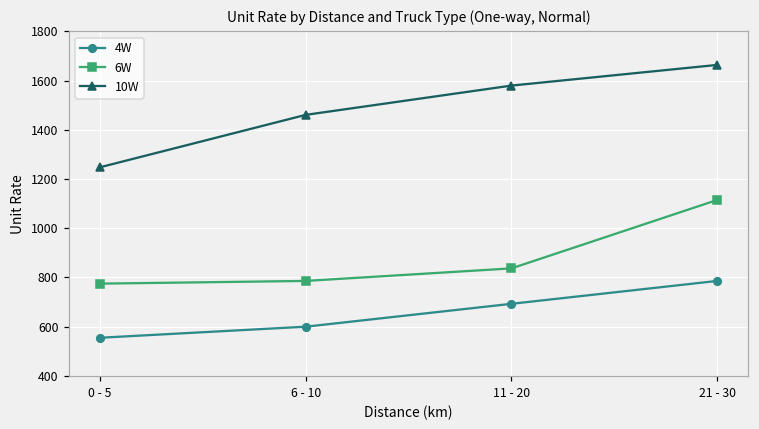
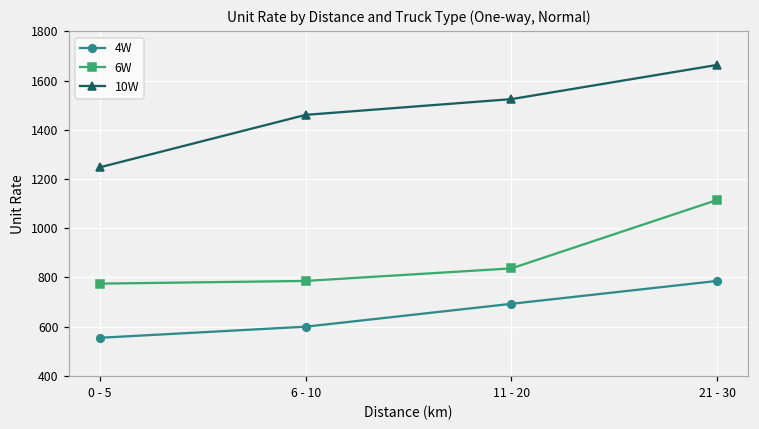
  {
    "10W": {
      "0 - 5": 1250,
      "6 - 10": 1460,
-     "11 - 20": 1580,
+     "11 - 20": 1530,
      "21 - 30": 1660
    }
  }
